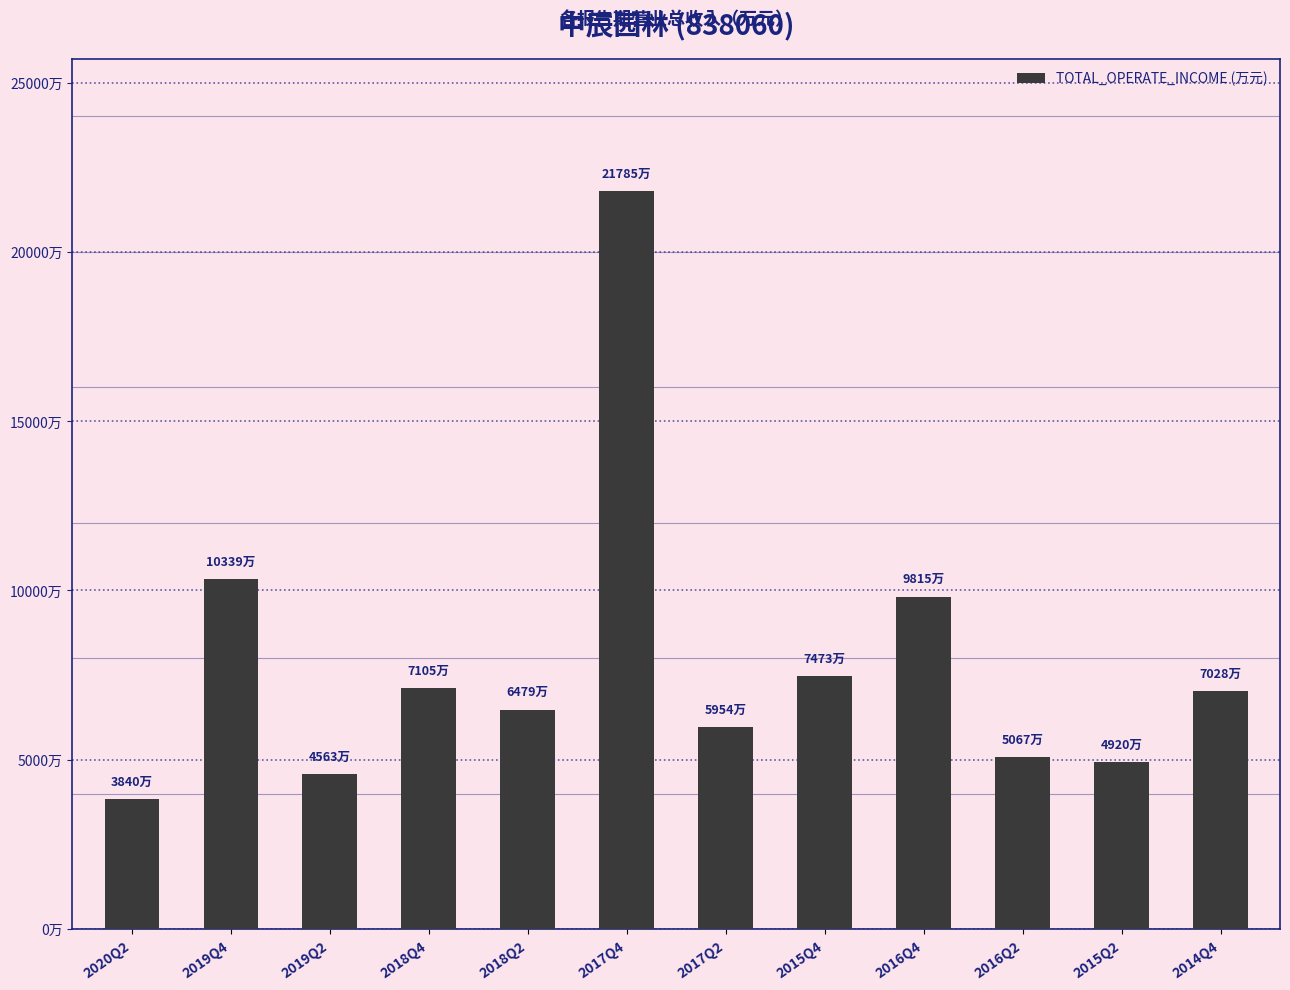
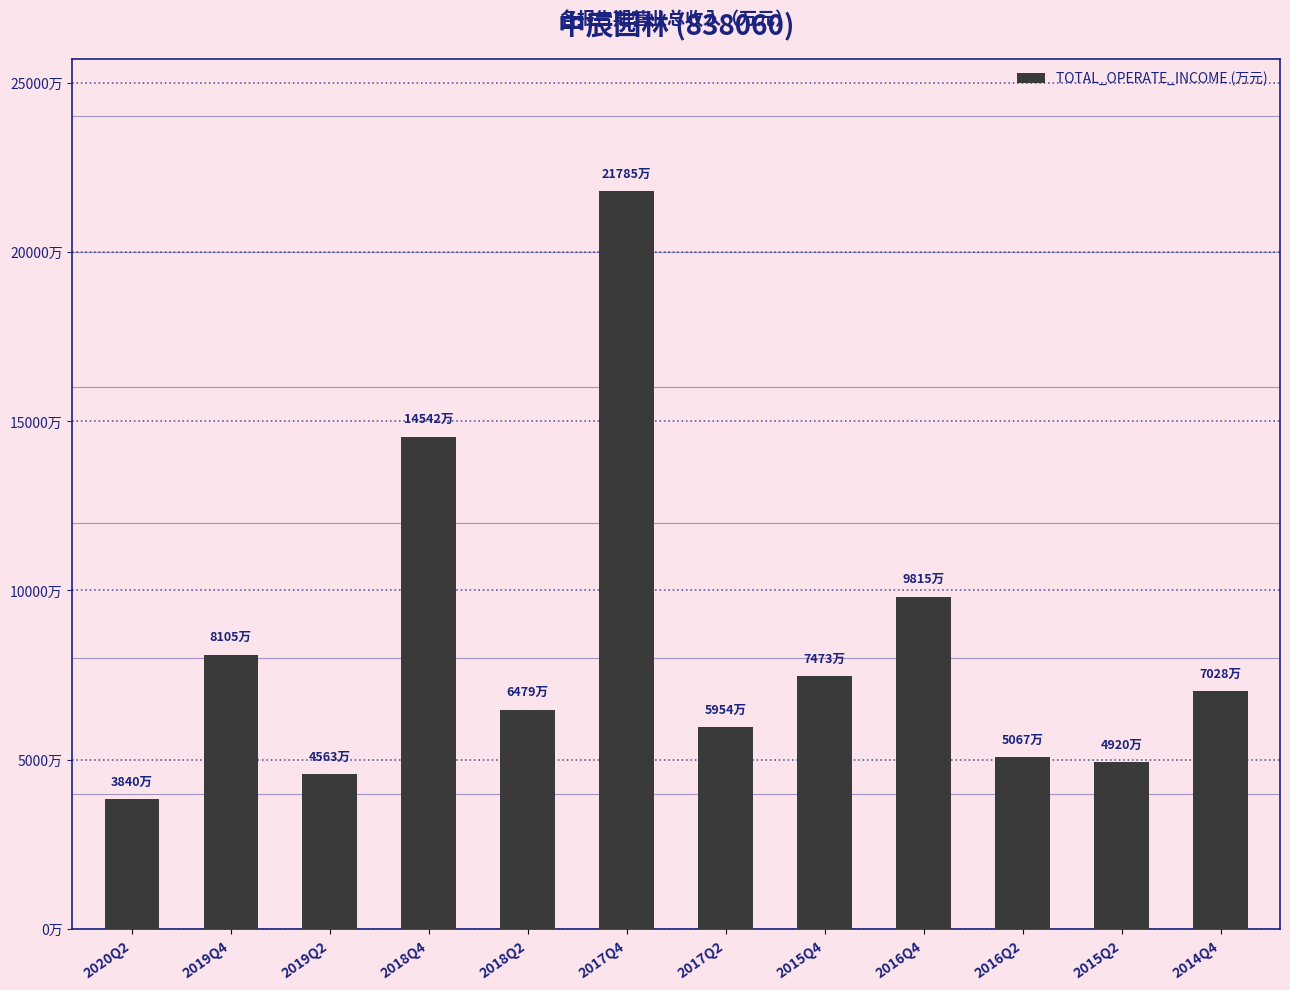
  {
    "2020Q2": "3840万",
-   "2019Q4": "10339万",
+   "2019Q4": "8105万",
    "2019Q2": "4563万",
-   "2018Q4": "7105万",
+   "2018Q4": "14542万",
    "2018Q2": "6479万",
    "2017Q4": "21785万",
    "2017Q2": "5954万",
    "2015Q4": "7473万",
    "2016Q4": "9815万",
    "2016Q2": "5067万",
    "2015Q2": "4920万",
    "2014Q4": "7028万"
  }
